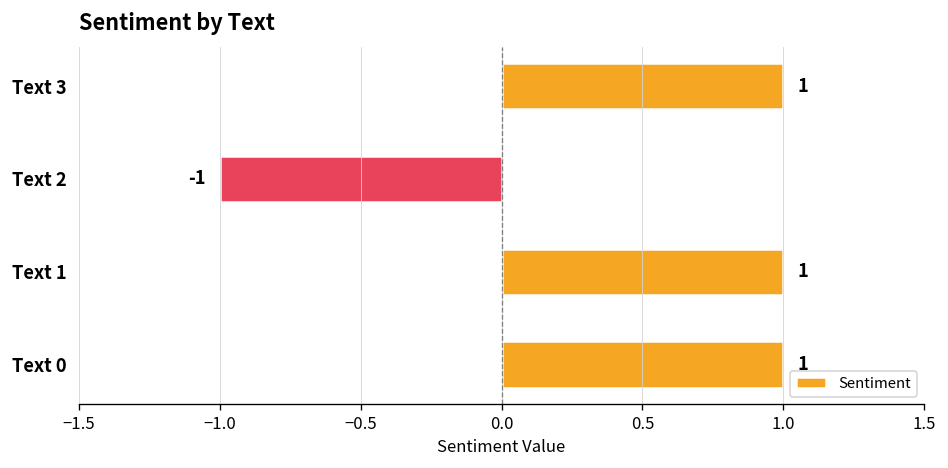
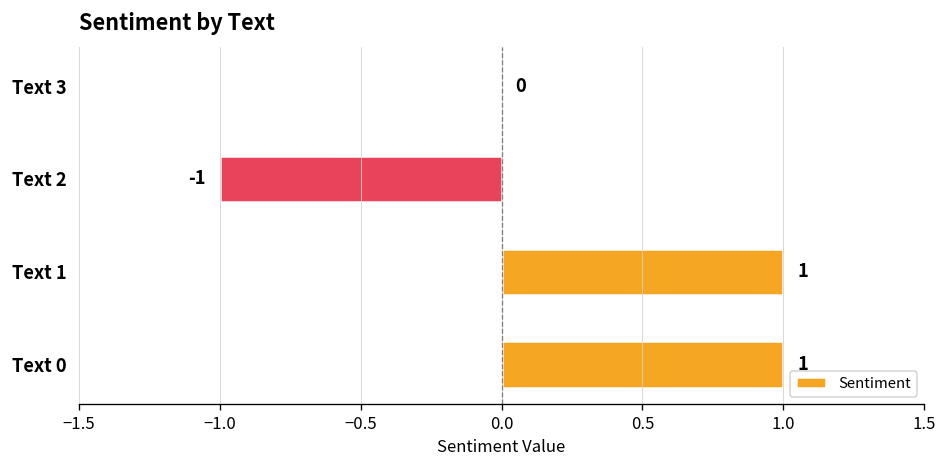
  {
-   "Text 3": 1,
+   "Text 3": 0,
    "Text 2": -1,
    "Text 1": 1
  }
